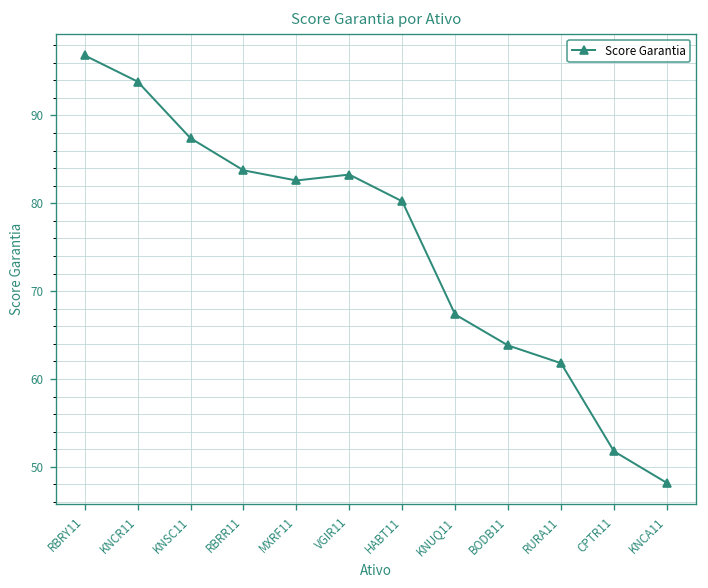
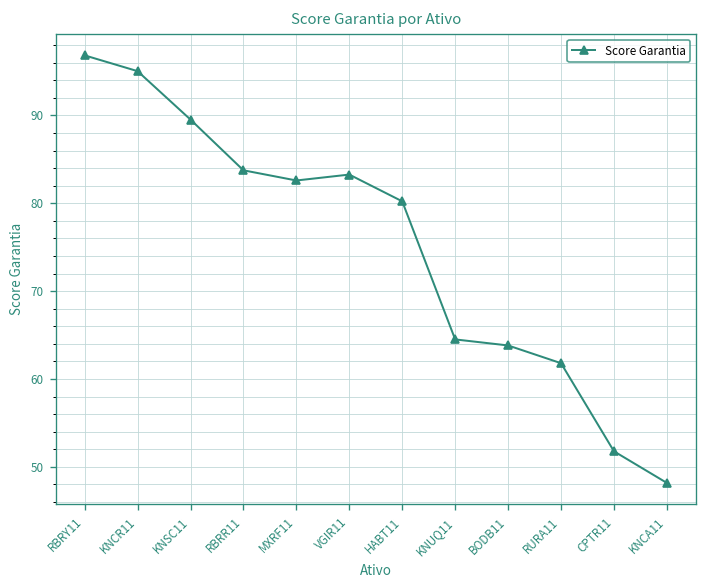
  {
    "RBRY11": 97,
-   "KNCR11": 94,
-   "KNSC11": 87,
+   "KNCR11": 95,
+   "KNSC11": 90,
    "RBRR11": 84,
    "MXRF11": 83,
    "VGIR11": 83,
    "HABT11": 80,
-   "KNUQ11": 67,
+   "KNUQ11": 65,
    "BODB11": 64,
    "RURA11": 62,
    "CPTR11": 52,
    "KNCA11": 48
  }
